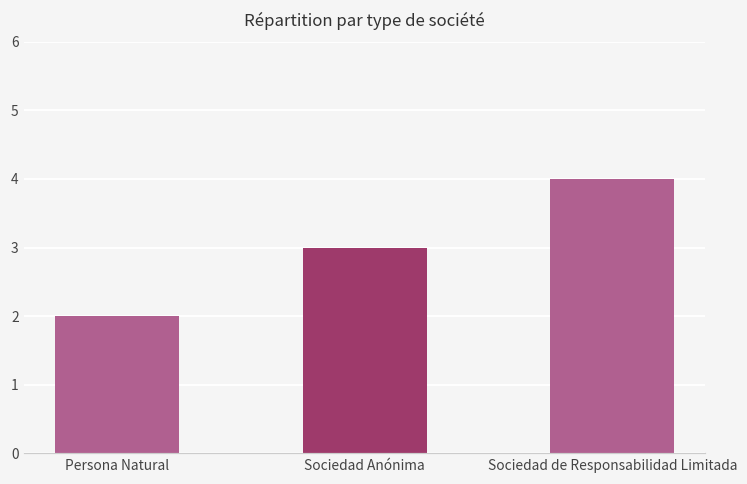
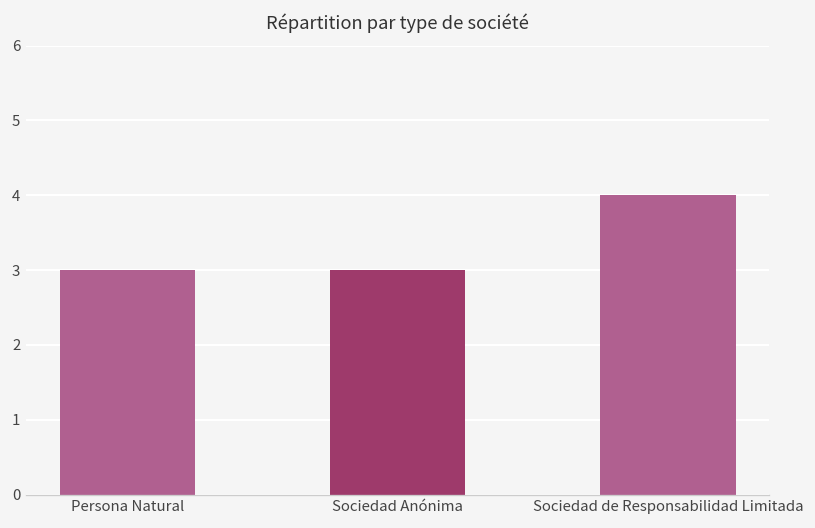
  {
-   "Persona Natural": 2,
+   "Persona Natural": 3,
    "Sociedad Anónima": 3,
    "Sociedad de Responsabilidad Limitada": 4
  }
